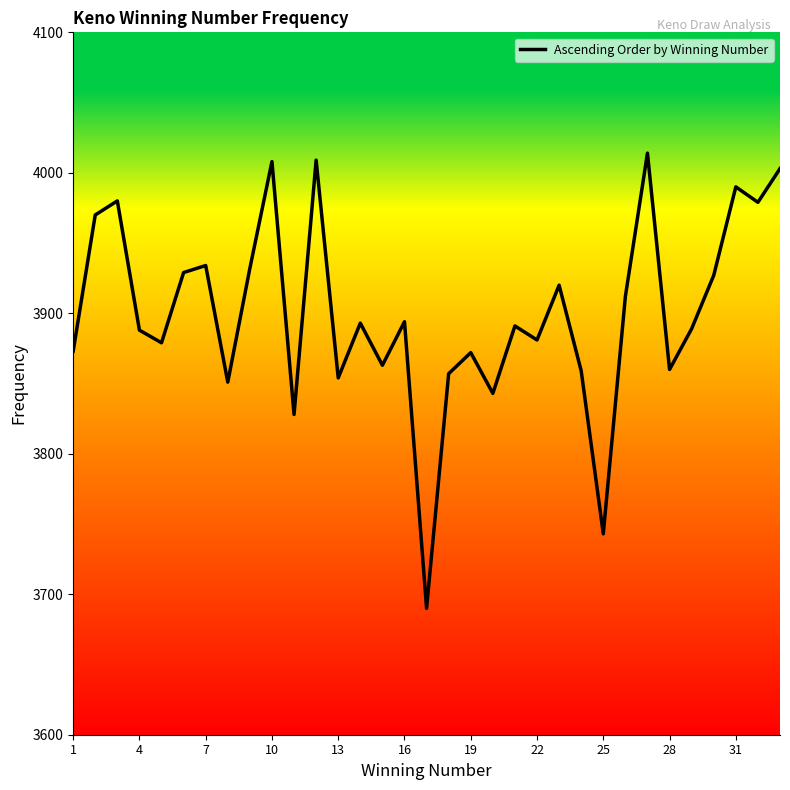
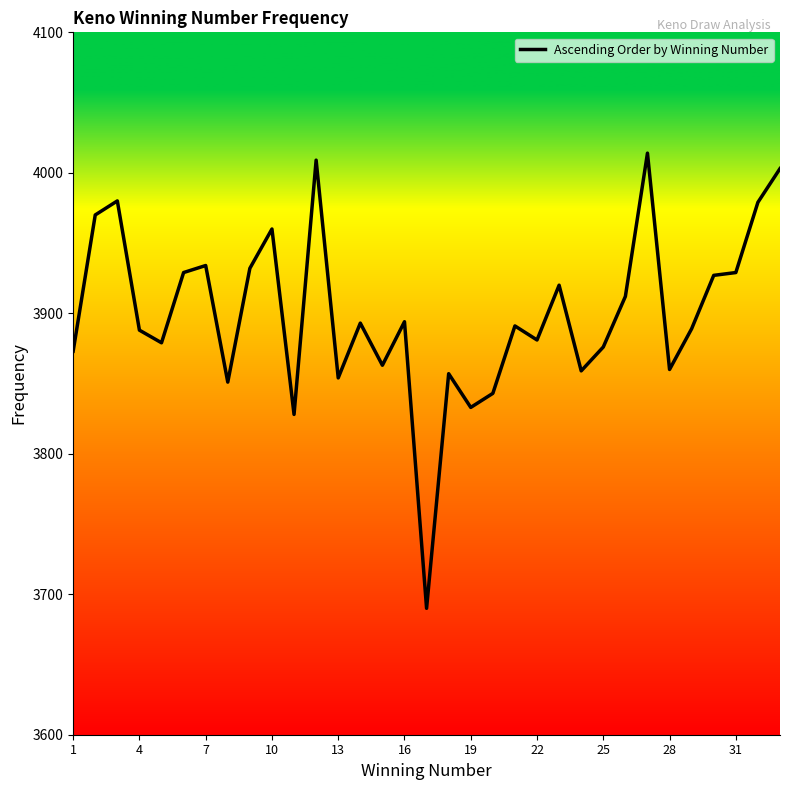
  {
    "1": 3873,
    "4": 3888,
    "7": 3934,
-   "10": 4008,
+   "10": 3960,
    "13": 3854,
    "16": 3894,
-   "19": 3872,
+   "19": 3833,
    "22": 3881,
-   "25": 3743,
+   "25": 3876,
    "28": 3860,
-   "31": 3990
+   "31": 3929
  }
